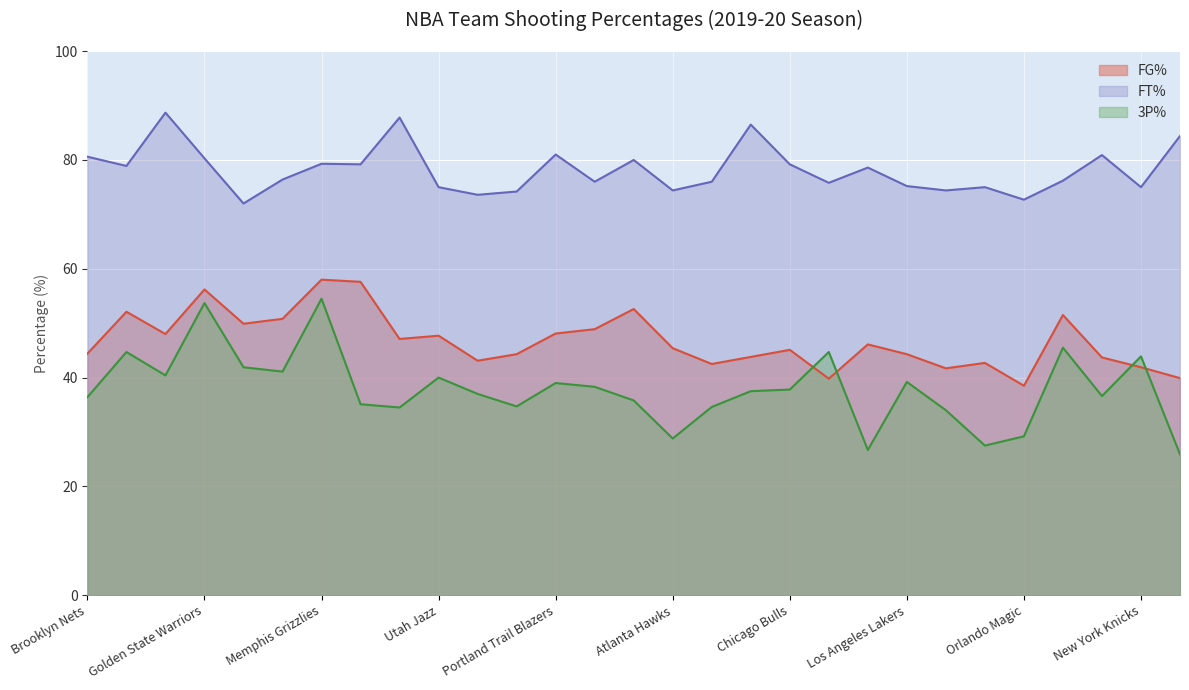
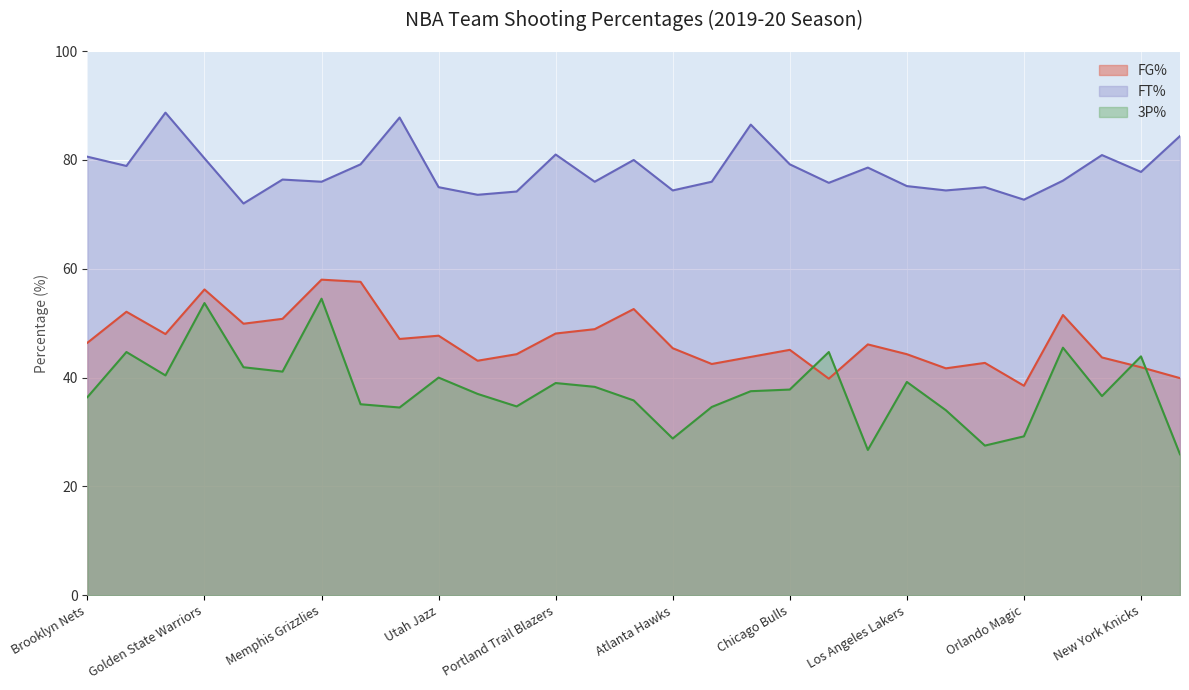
  {
    "FG%": {
-     "Brooklyn Nets": 44,
+     "Brooklyn Nets": 46,
      "Golden State Warriors": 56,
      "Memphis Grizzlies": 58,
      "Utah Jazz": 48,
      "Portland Trail Blazers": 48,
      "Atlanta Hawks": 45,
      "Chicago Bulls": 45,
      "Los Angeles Lakers": 44,
      "Orlando Magic": 39,
      "New York Knicks": 42
    },
    "FT%": {
      "Brooklyn Nets": 81,
      "Golden State Warriors": 80,
-     "Memphis Grizzlies": 79,
+     "Memphis Grizzlies": 76,
      "Utah Jazz": 75,
      "Portland Trail Blazers": 81,
      "Atlanta Hawks": 74,
      "Chicago Bulls": 79,
      "Los Angeles Lakers": 75,
      "Orlando Magic": 73,
-     "New York Knicks": 75
+     "New York Knicks": 78
    },
    "3P%": {
      "Brooklyn Nets": 36,
      "Golden State Warriors": 54,
      "Memphis Grizzlies": 55,
      "Utah Jazz": 40,
      "Portland Trail Blazers": 39,
      "Atlanta Hawks": 29,
      "Chicago Bulls": 38,
      "Los Angeles Lakers": 39,
      "Orlando Magic": 29,
      "New York Knicks": 44
    }
  }
